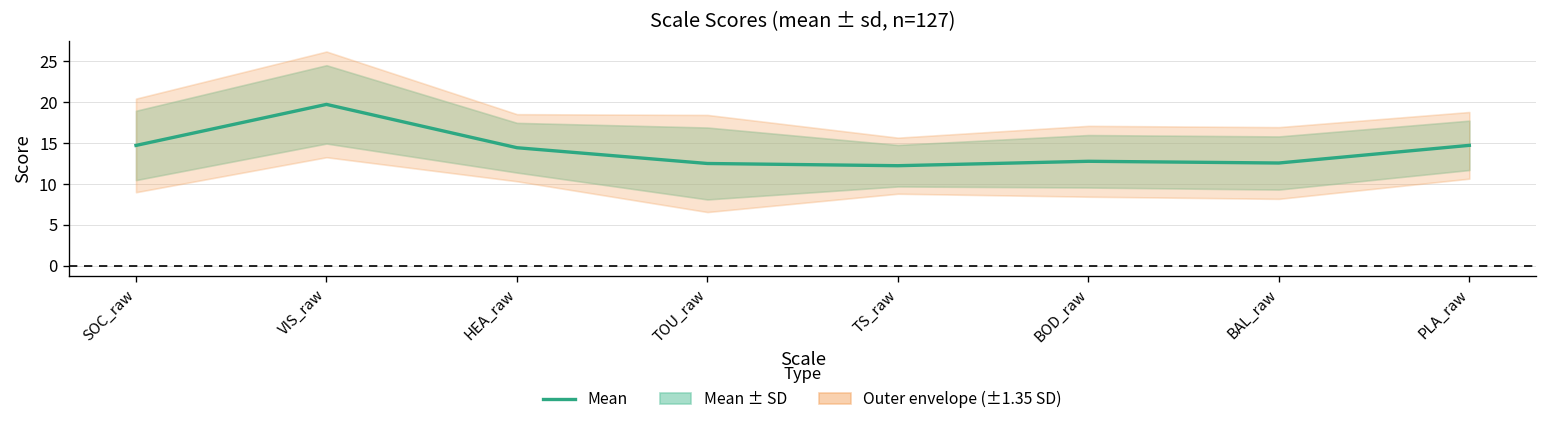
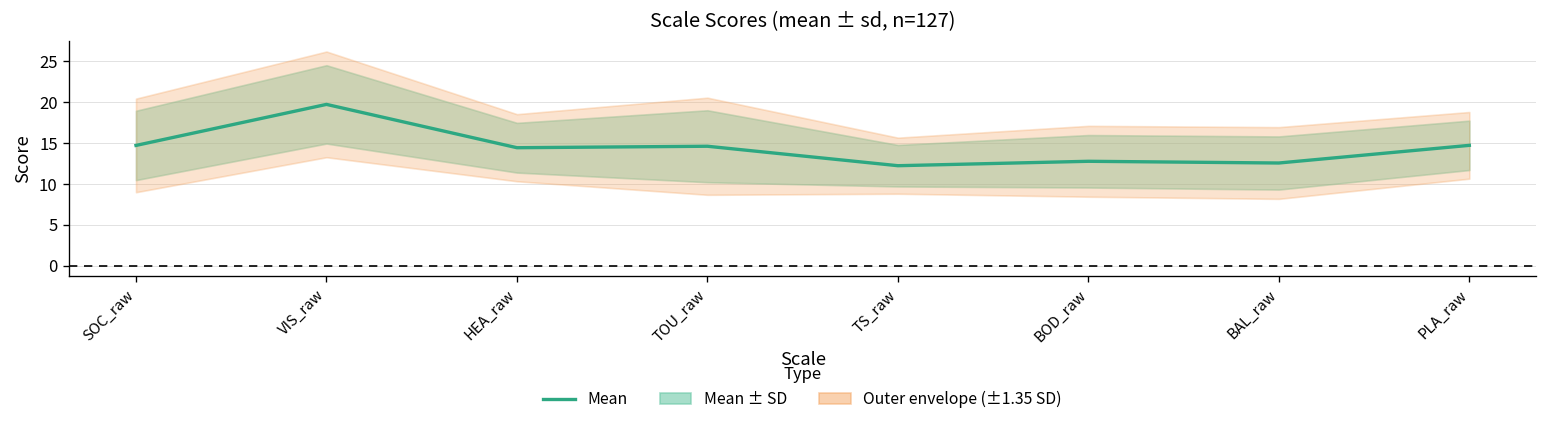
  {
    "Mean": {
      "SOC_raw": 15,
      "VIS_raw": 20,
      "HEA_raw": 14,
-     "TOU_raw": 13,
+     "TOU_raw": 15,
      "TS_raw": 12,
      "BOD_raw": 13,
      "BAL_raw": 13,
      "PLA_raw": 15
    }
  }
